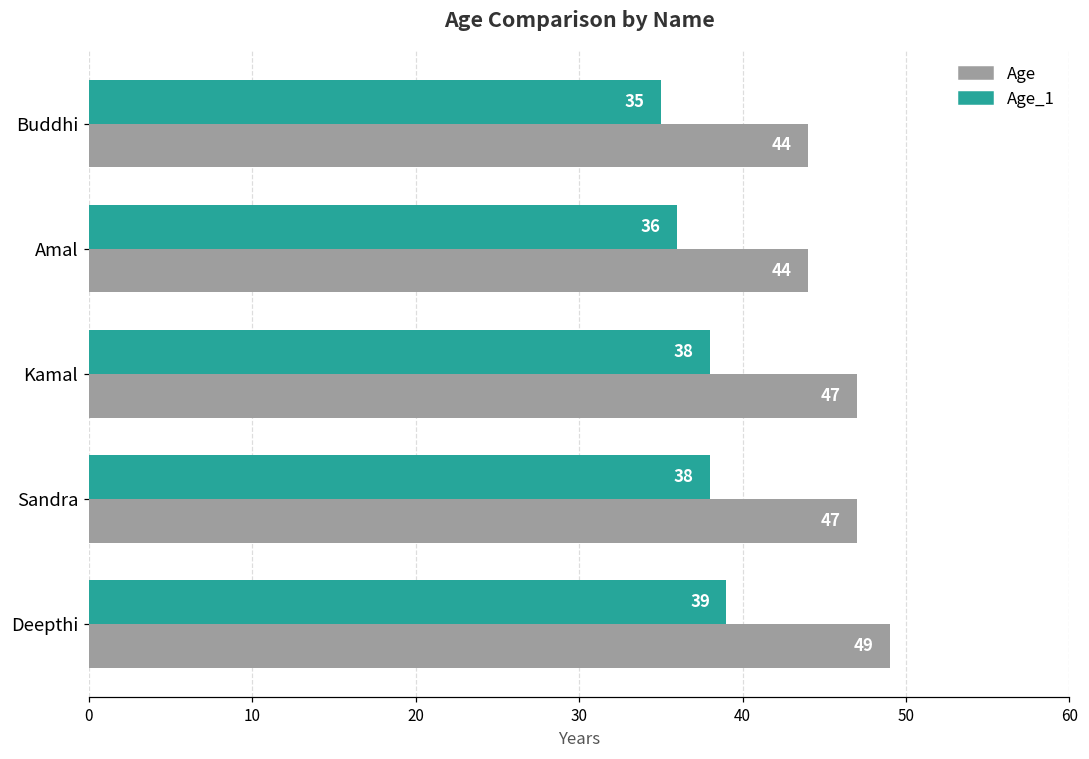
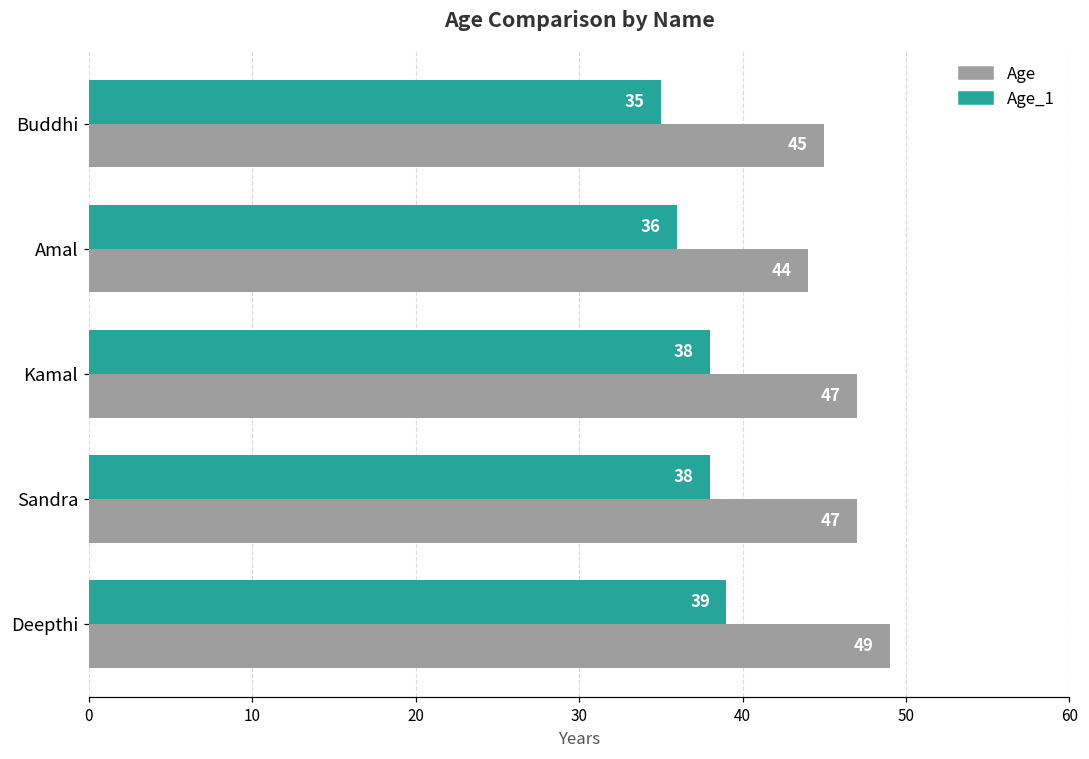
  {
    "Age": {
-     "Buddhi": 44,
+     "Buddhi": 45,
      "Amal": 44,
      "Kamal": 47,
      "Sandra": 47,
      "Deepthi": 49
    },
    "Age_1": {
      "Buddhi": 35,
      "Amal": 36,
      "Kamal": 38,
      "Sandra": 38,
      "Deepthi": 39
    }
  }
